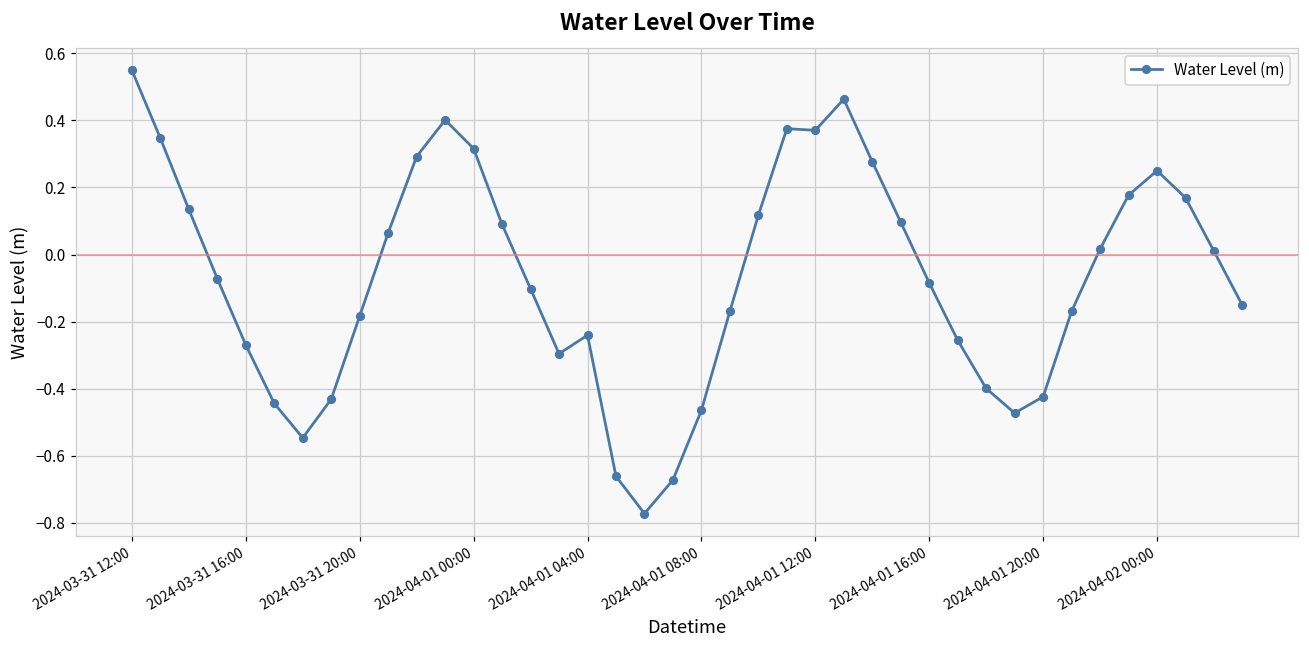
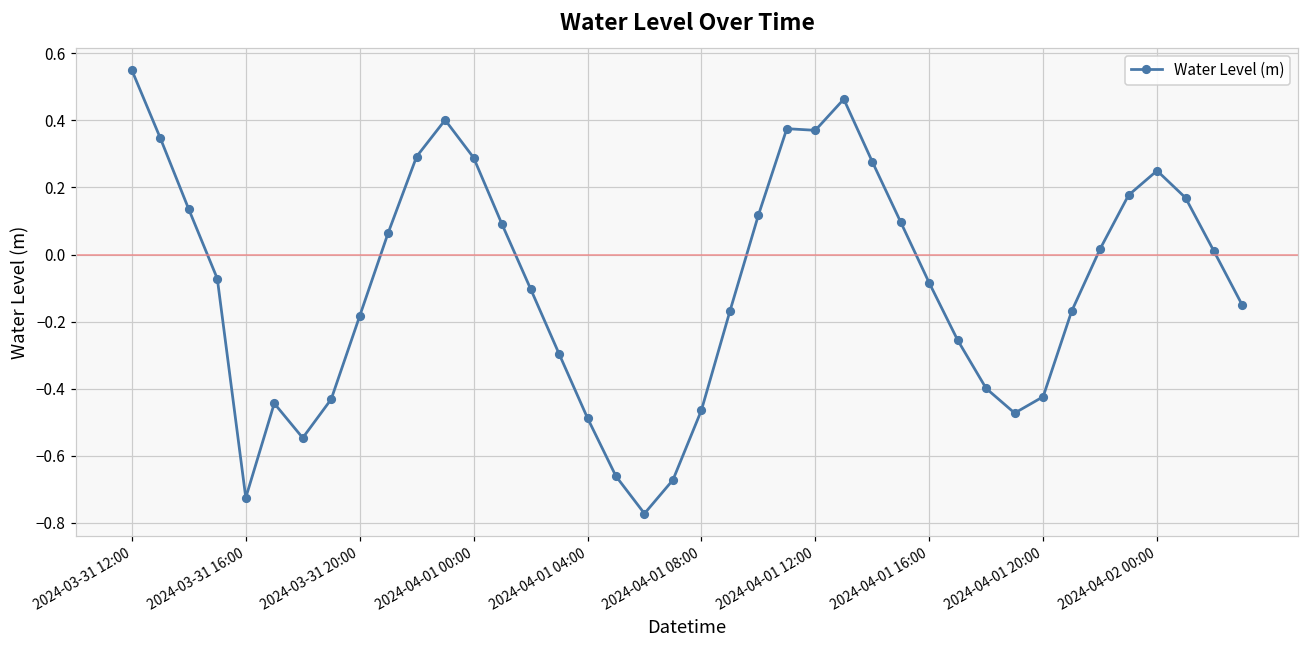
  {
    "2024-03-31 12:00": 0.55,
-   "2024-03-31 16:00": -0.27,
+   "2024-03-31 16:00": -0.73,
    "2024-03-31 20:00": -0.18,
-   "2024-04-01 00:00": 0.32,
-   "2024-04-01 04:00": -0.24,
+   "2024-04-01 00:00": 0.29,
+   "2024-04-01 04:00": -0.49,
    "2024-04-01 08:00": -0.46,
    "2024-04-01 12:00": 0.37,
    "2024-04-01 16:00": -0.08,
    "2024-04-01 20:00": -0.42,
    "2024-04-02 00:00": 0.25
  }
